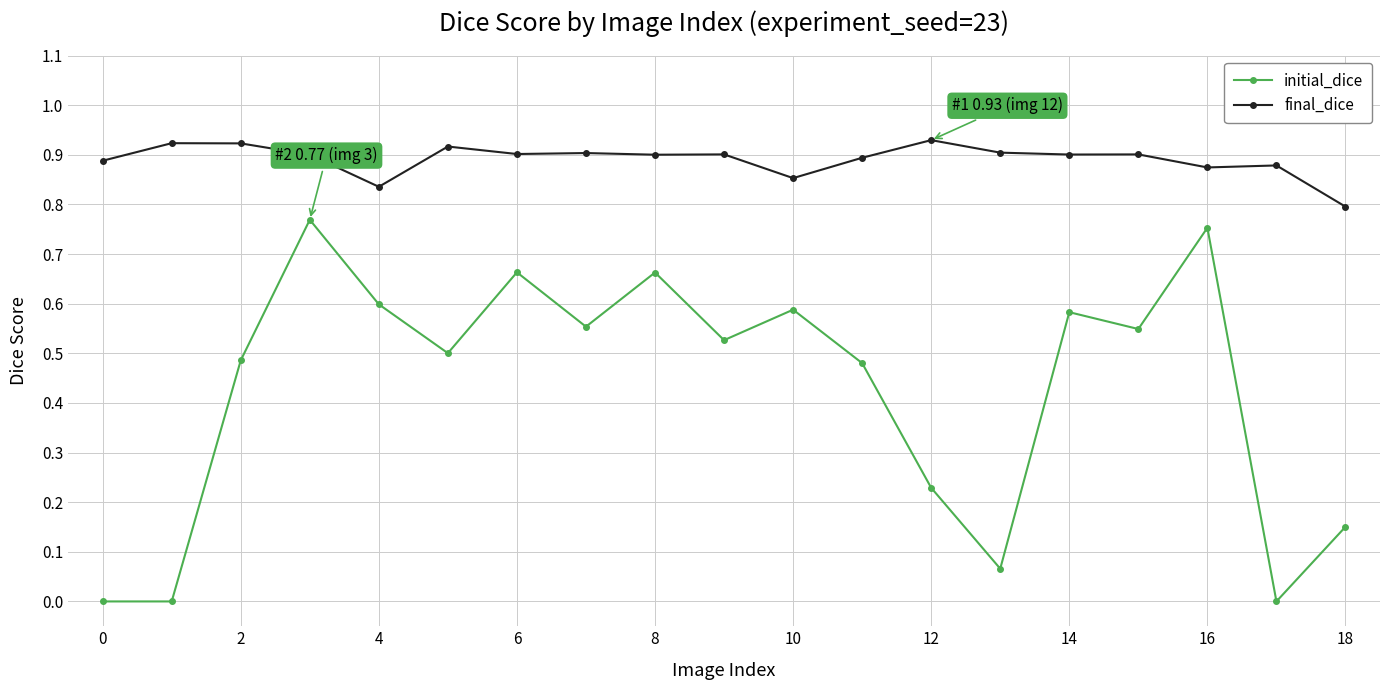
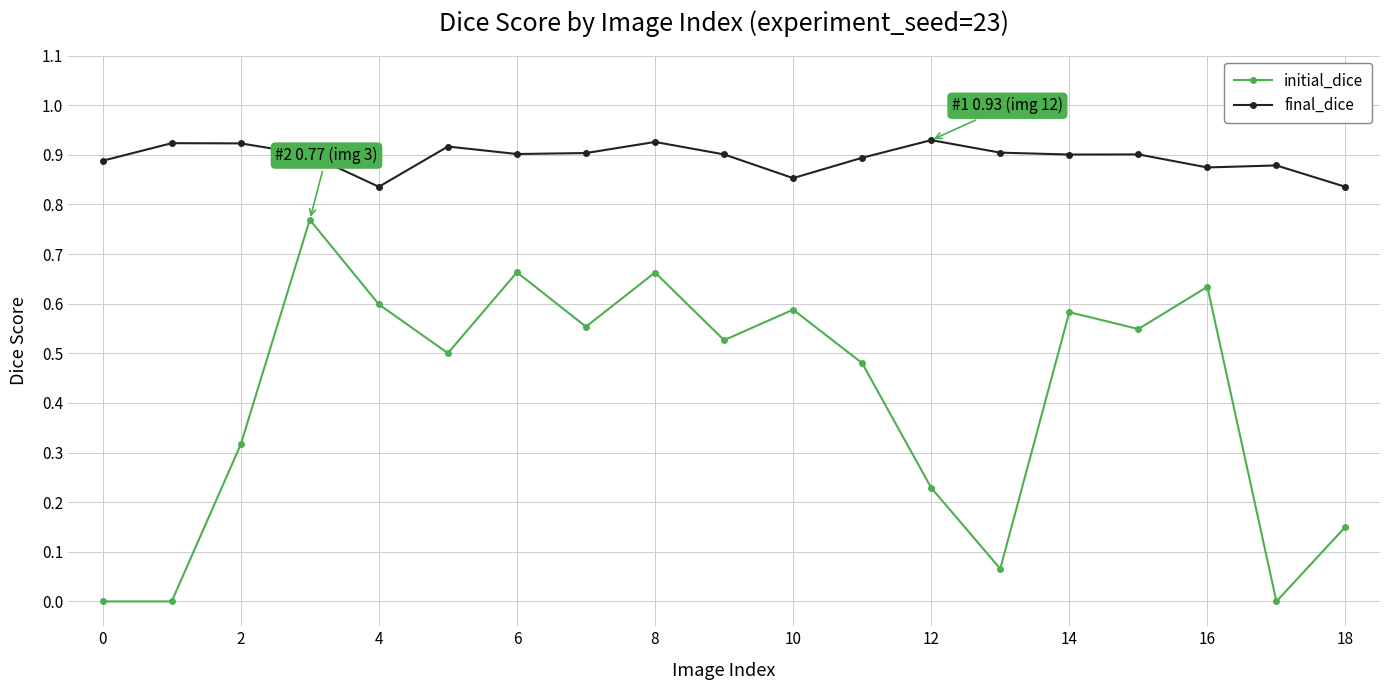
  {
    "initial_dice": {
      "0": 0.00,
-     "2": 0.49,
+     "2": 0.32,
      "4": 0.60,
      "6": 0.66,
      "8": 0.66,
      "10": 0.59,
      "12": 0.23,
      "14": 0.58,
-     "16": 0.75,
+     "16": 0.63,
      "18": 0.15
    },
    "final_dice": {
      "0": 0.89,
      "2": 0.92,
      "4": 0.84,
      "6": 0.90,
-     "8": 0.90,
+     "8": 0.93,
      "10": 0.85,
      "14": 0.90,
      "16": 0.87,
-     "18": 0.80
+     "18": 0.84
    }
  }
